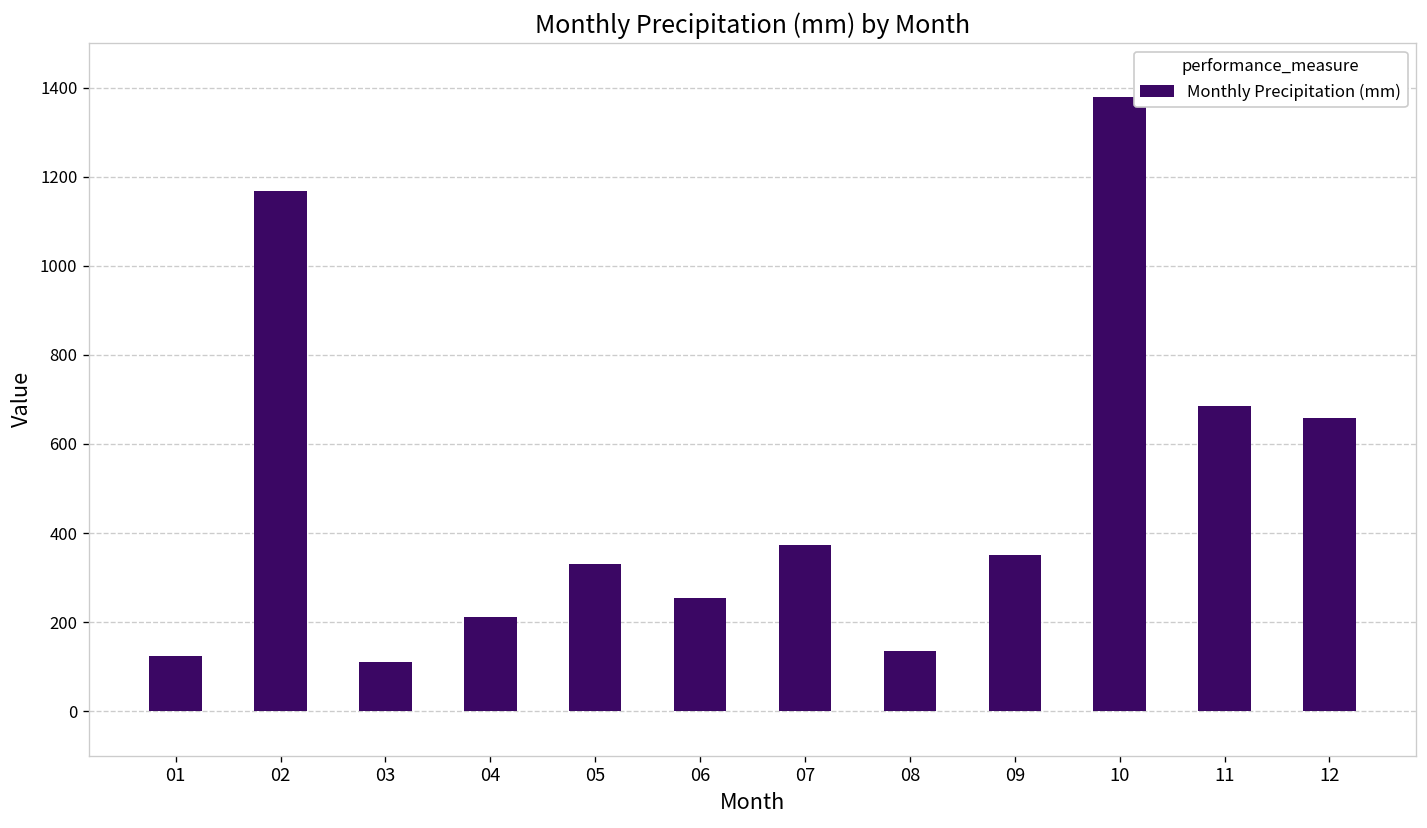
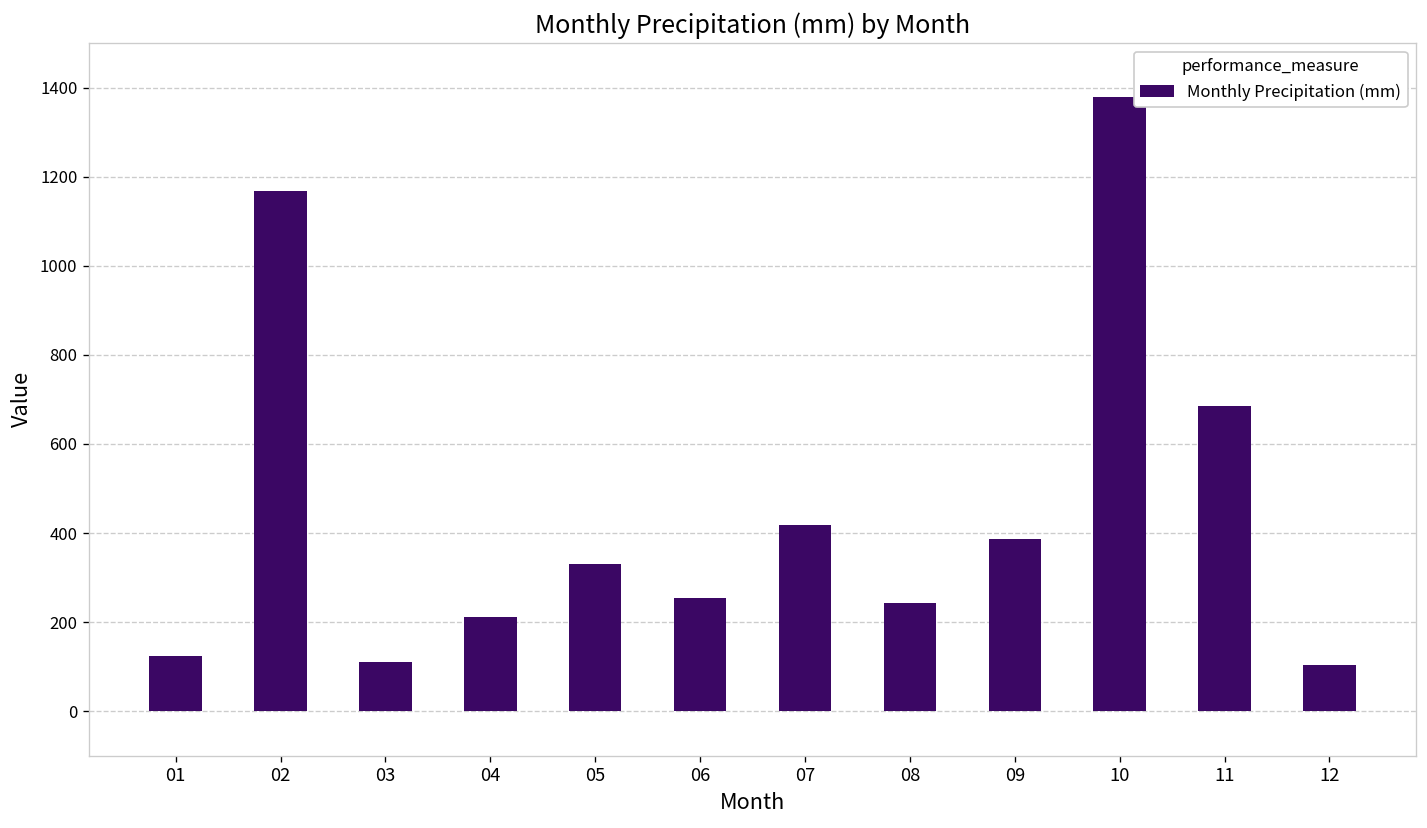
  {
    "01": 120,
    "02": 1170,
    "03": 110,
    "04": 210,
    "05": 330,
    "06": 250,
-   "07": 370,
-   "08": 140,
-   "09": 350,
+   "07": 420,
+   "08": 240,
+   "09": 390,
    "10": 1380,
    "11": 690,
-   "12": 660
+   "12": 100
  }
